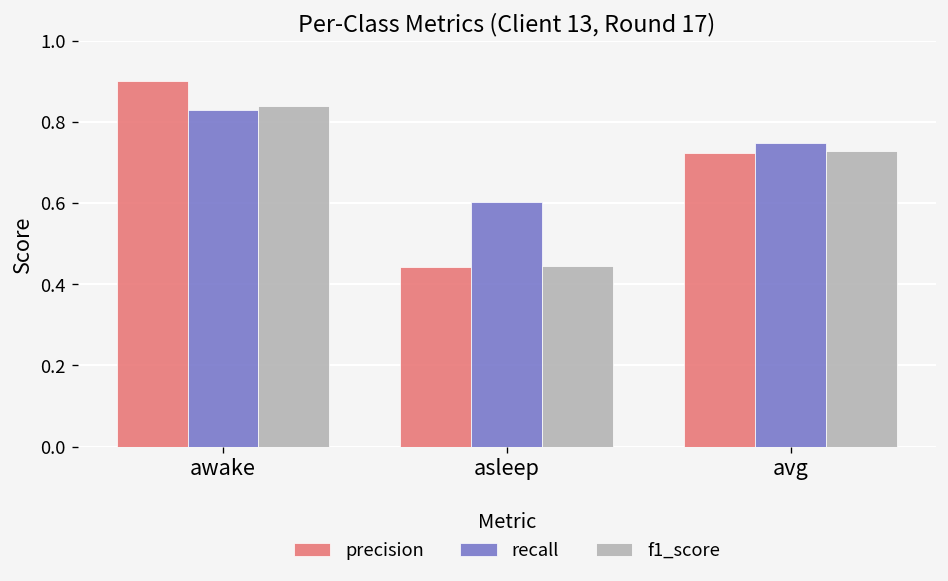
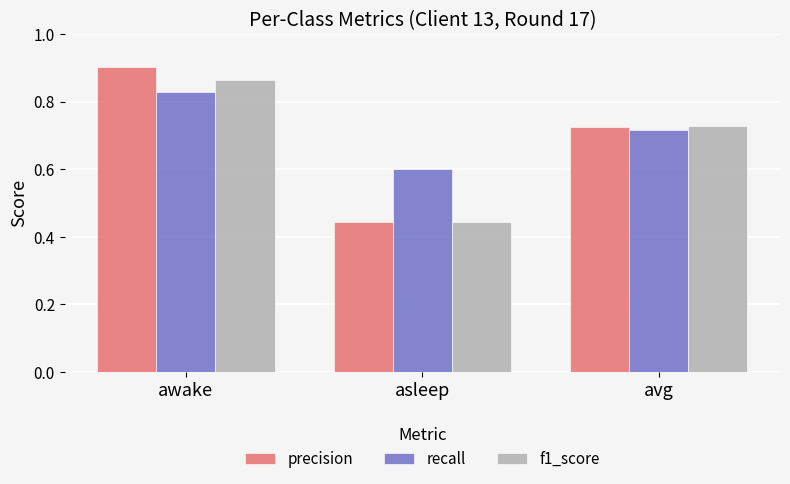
  {
    "precision": {
      "awake": 0.90,
      "asleep": 0.44,
      "avg": 0.72
    },
    "recall": {
      "awake": 0.83,
      "asleep": 0.60,
-     "avg": 0.75
+     "avg": 0.72
    },
    "f1_score": {
-     "awake": 0.84,
+     "awake": 0.86,
      "asleep": 0.44,
      "avg": 0.73
    }
  }
